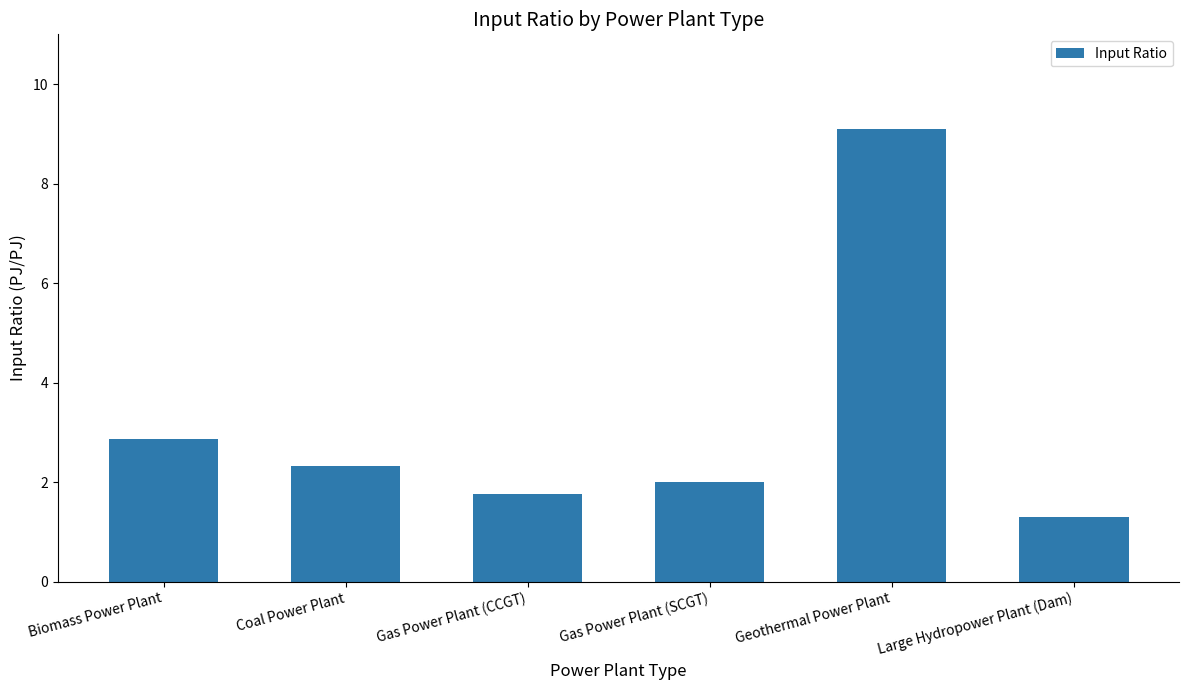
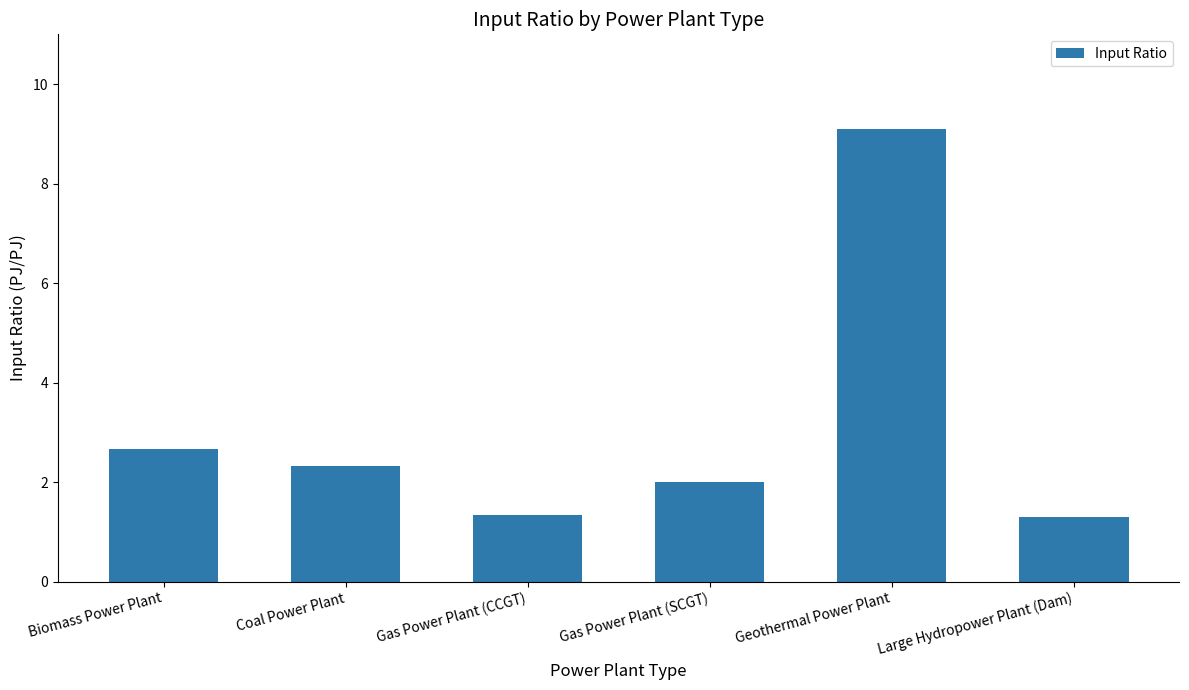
  {
-   "Biomass Power Plant": 2.9,
+   "Biomass Power Plant": 2.7,
    "Coal Power Plant": 2.3,
-   "Gas Power Plant (CCGT)": 1.8,
+   "Gas Power Plant (CCGT)": 1.3,
    "Gas Power Plant (SCGT)": 2.0,
    "Geothermal Power Plant": 9.1,
    "Large Hydropower Plant (Dam)": 1.3
  }
